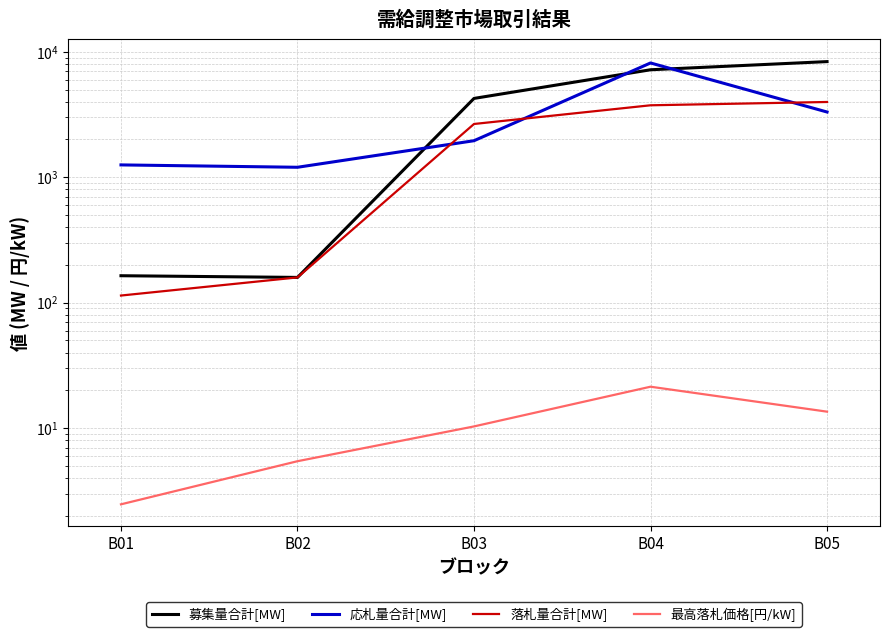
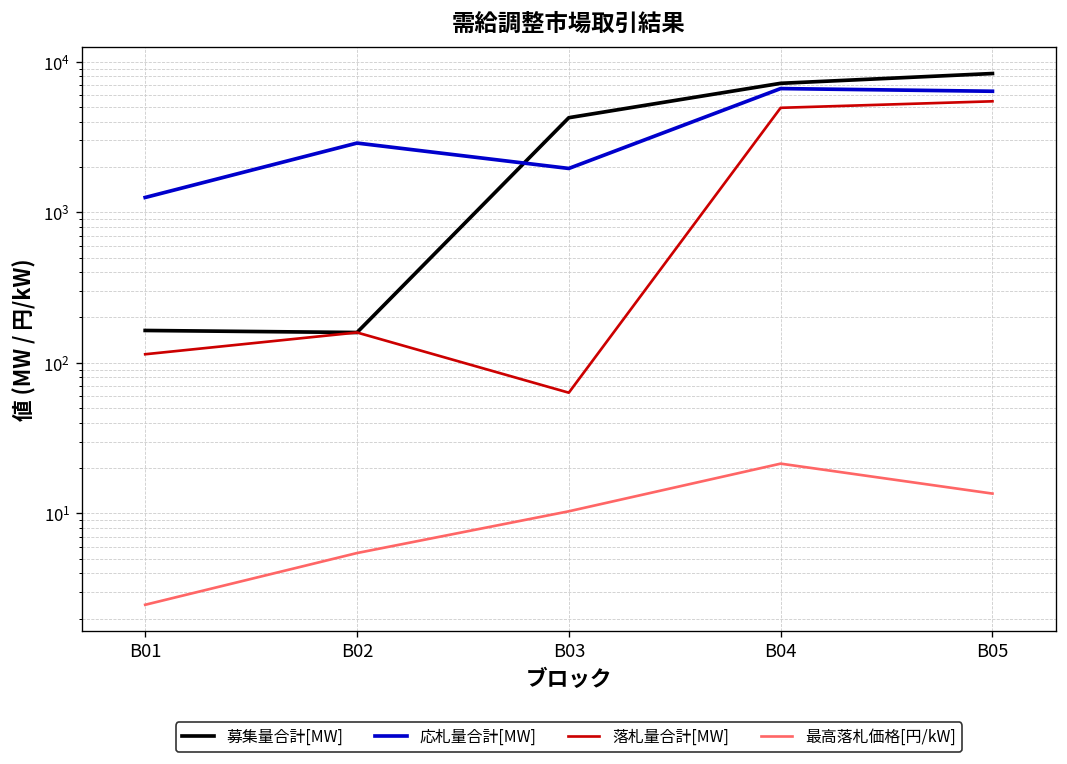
  {
    "募集量合計[MW]": {
      "B01": 160,
      "B03": 4200,
      "B04": 7000,
      "B05": 8000
    },
    "応札量合計[MW]": {
      "B01": 1300,
-     "B02": 1200,
+     "B02": 2900,
      "B03": 2000,
-     "B04": 8000,
-     "B05": 3300
+     "B04": 7000,
+     "B05": 6000
    },
    "落札量合計[MW]": {
      "B01": 110,
-     "B03": 2700,
-     "B04": 3700,
-     "B05": 4000
+     "B03": 60,
+     "B04": 4900,
+     "B05": 5000
    },
    "最高落札価格[円/kW]": {
      "B01": 2.5,
      "B02": 5,
      "B03": 10,
      "B04": 21,
      "B05": 14
    }
  }
